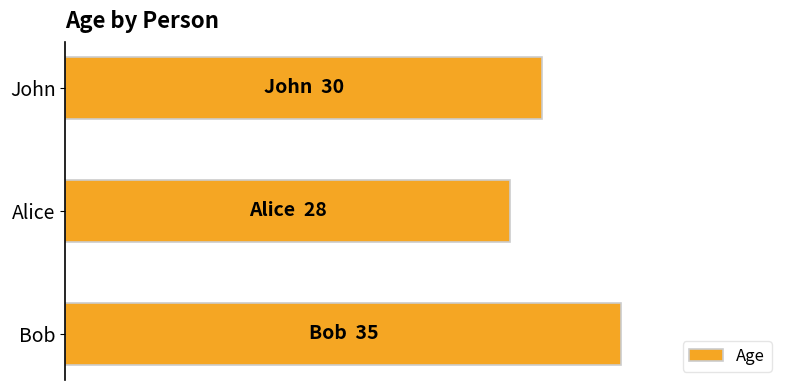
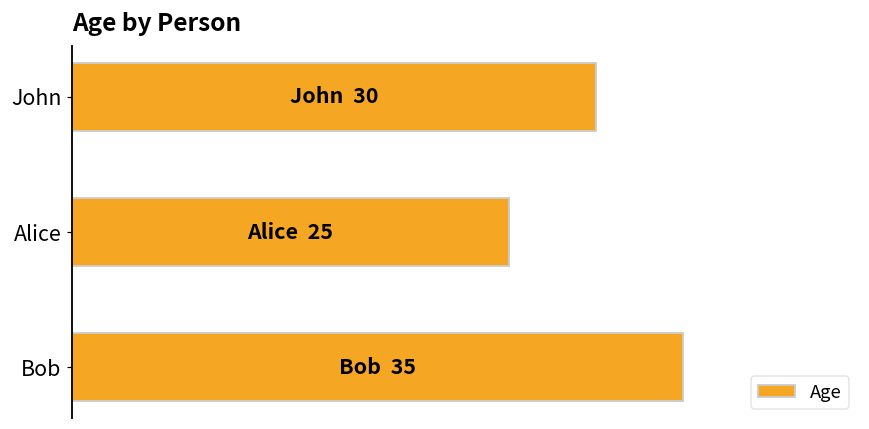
  {
    "John": 30,
-   "Alice": 28,
+   "Alice": 25,
    "Bob": 35
  }
